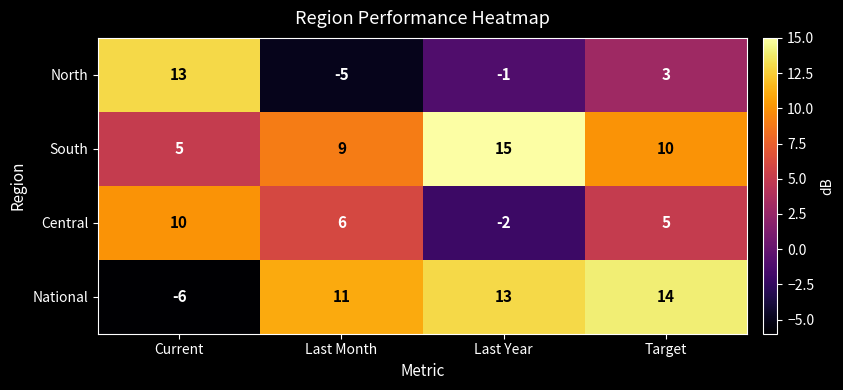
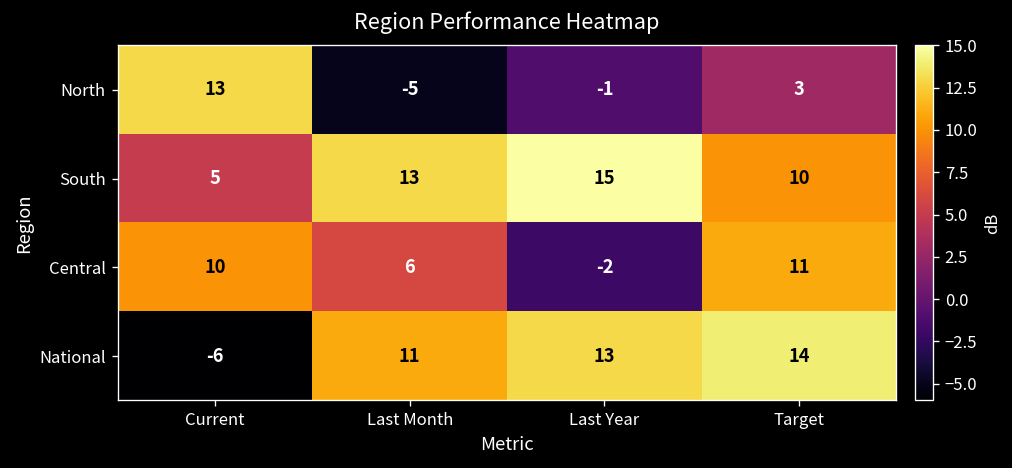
  {
    "North": {
      "Current": 13,
      "Last Month": -5,
      "Last Year": -1,
      "Target": 3
    },
    "South": {
      "Current": 5,
-     "Last Month": 9,
+     "Last Month": 13,
      "Last Year": 15,
      "Target": 10
    },
    "Central": {
      "Current": 10,
      "Last Month": 6,
      "Last Year": -2,
-     "Target": 5
+     "Target": 11
    },
    "National": {
      "Current": -6,
      "Last Month": 11,
      "Last Year": 13,
      "Target": 14
    }
  }
